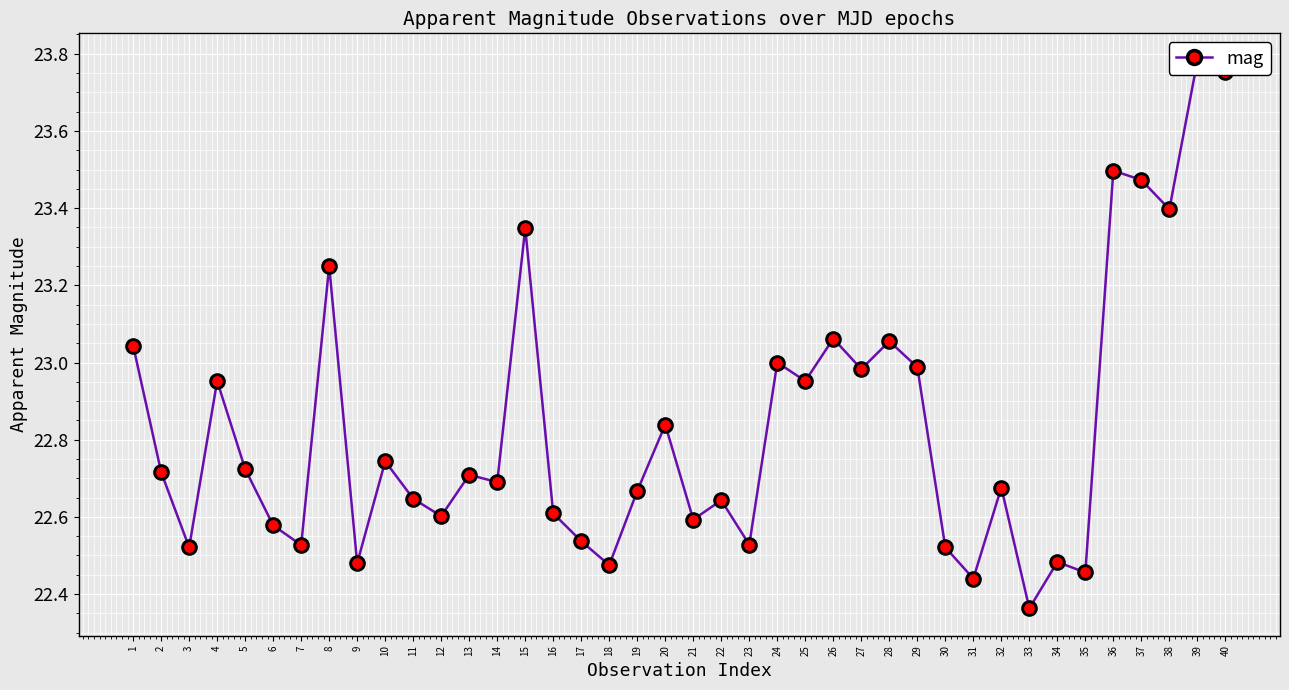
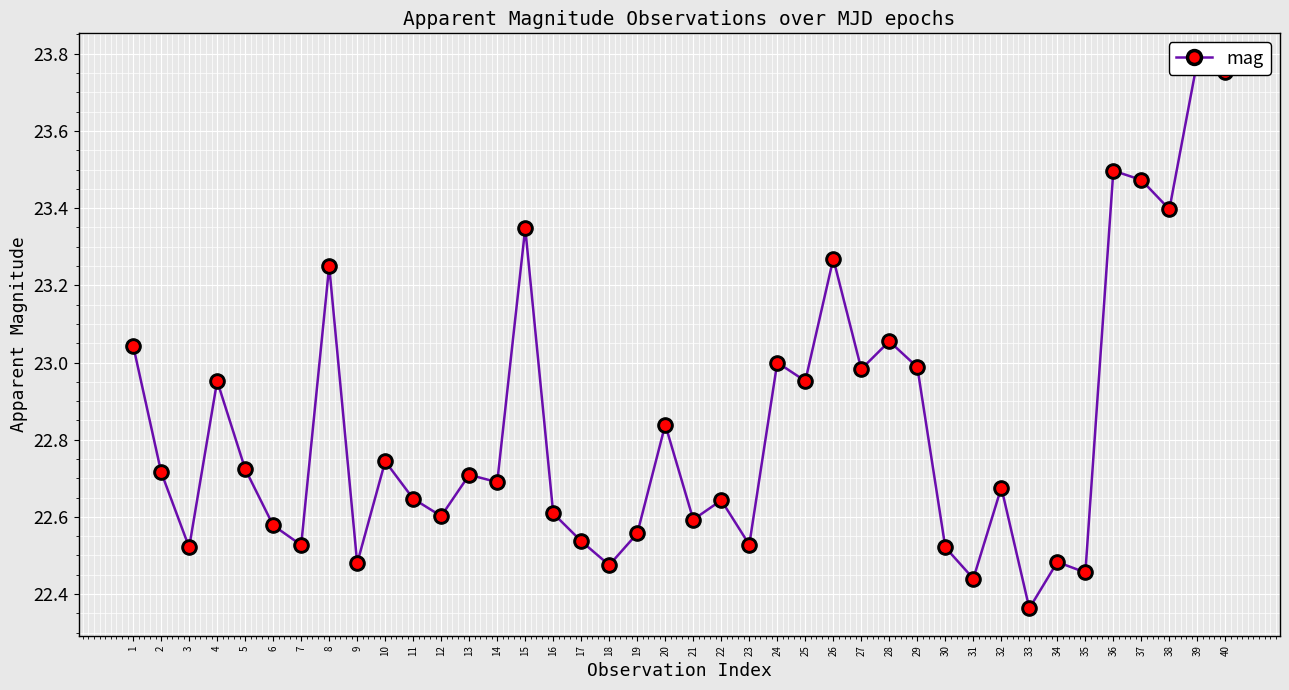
  {
    "1": 23.04,
    "2": 22.72,
    "3": 22.52,
    "4": 22.95,
    "5": 22.72,
    "6": 22.58,
    "7": 22.53,
    "8": 23.25,
    "9": 22.48,
    "10": 22.74,
    "11": 22.65,
    "12": 22.60,
    "13": 22.71,
    "14": 22.69,
    "15": 23.35,
    "16": 22.61,
    "17": 22.54,
    "18": 22.48,
-   "19": 22.67,
+   "19": 22.56,
    "20": 22.84,
    "21": 22.59,
    "22": 22.64,
    "23": 22.53,
    "24": 23.00,
    "25": 22.95,
-   "26": 23.06,
+   "26": 23.27,
    "27": 22.98,
    "28": 23.06,
    "29": 22.99,
    "30": 22.52,
    "31": 22.44,
    "32": 22.68,
    "33": 22.36,
    "34": 22.48,
    "35": 22.46,
    "36": 23.50,
    "37": 23.47,
    "38": 23.40
  }
